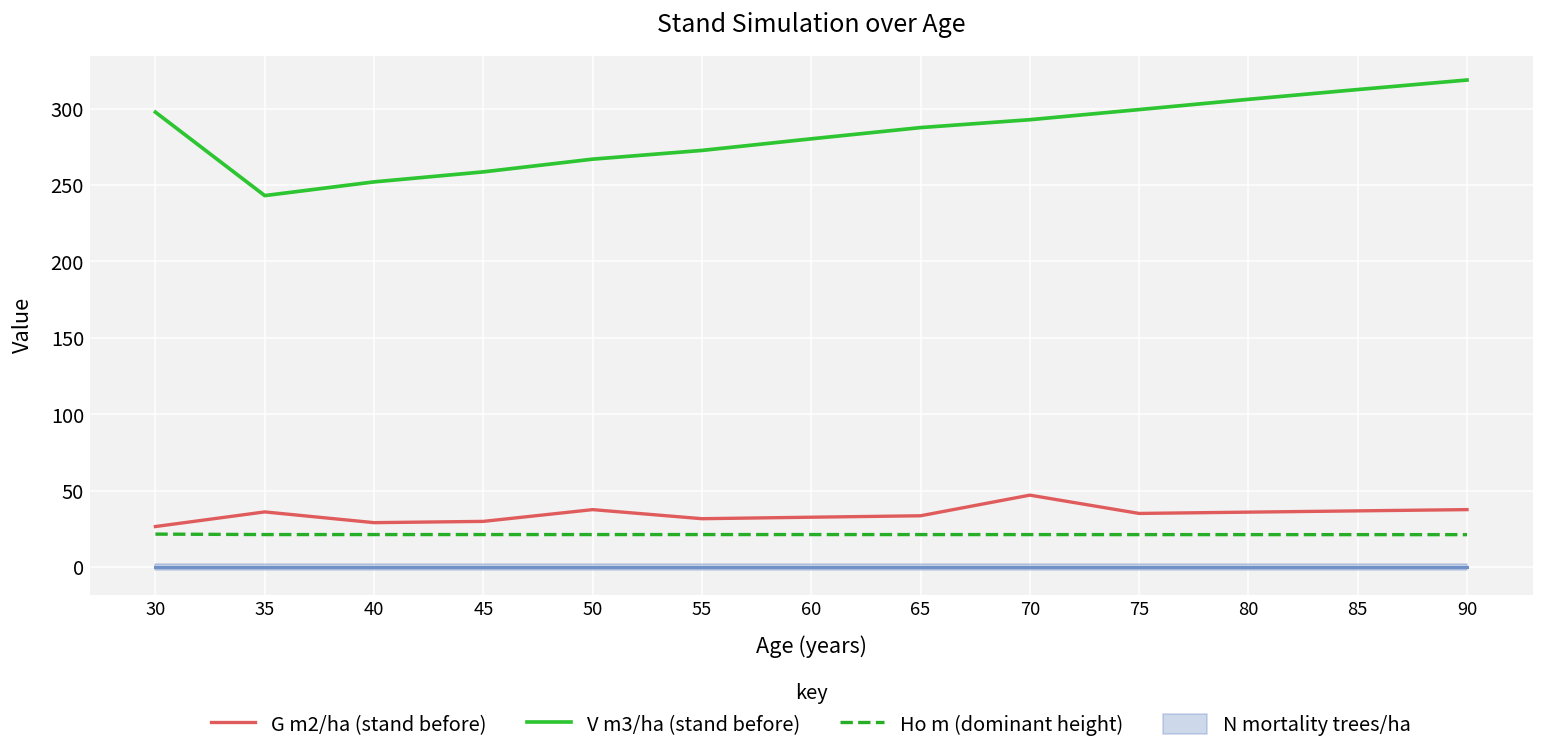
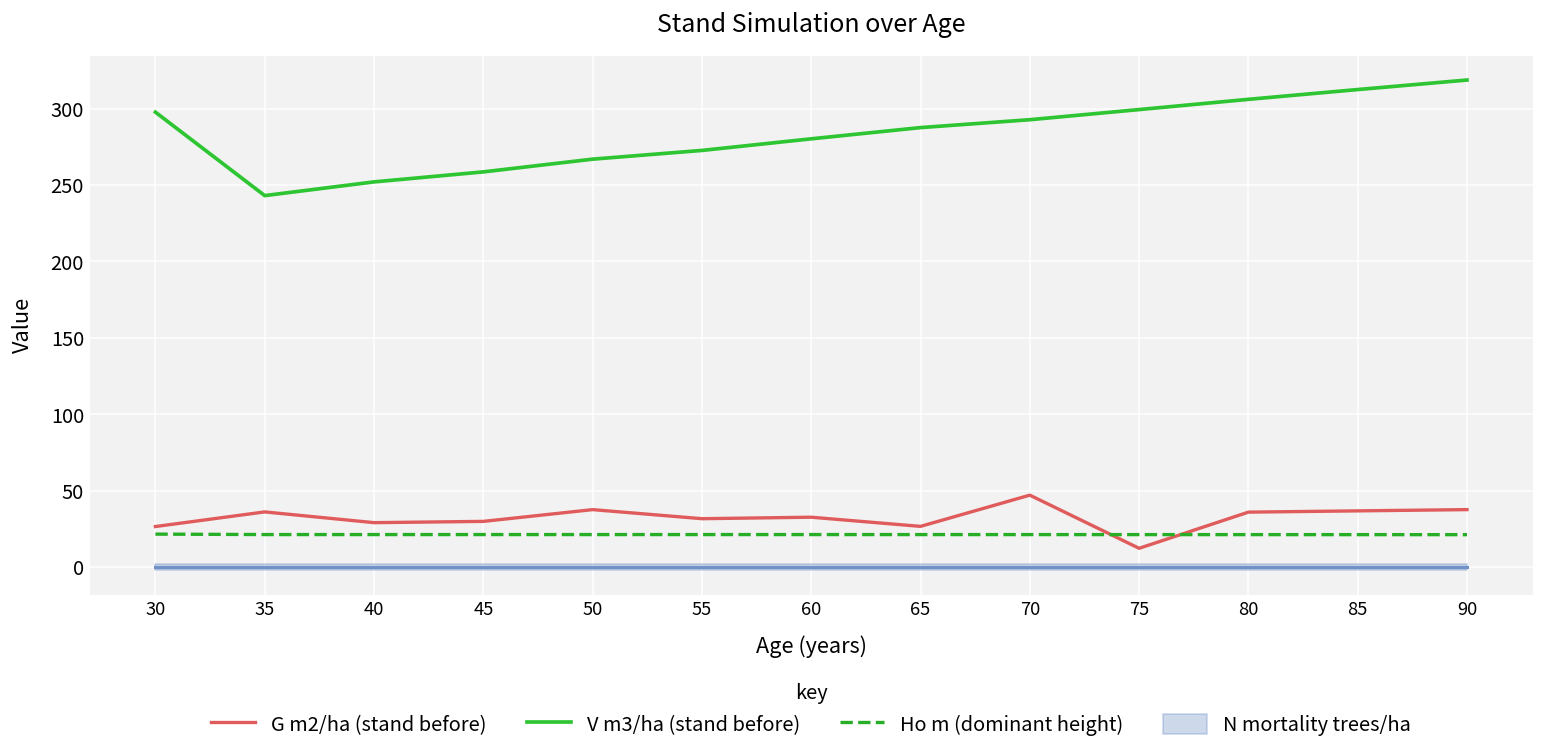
  {
    "G m2/ha (stand before)": {
      "30": 27,
      "35": 36,
      "40": 29,
      "45": 30,
      "50": 38,
      "55": 32,
      "60": 33,
-     "65": 34,
+     "65": 27,
      "70": 47,
-     "75": 35,
+     "75": 12,
      "80": 36,
      "85": 37,
      "90": 38
    }
  }
